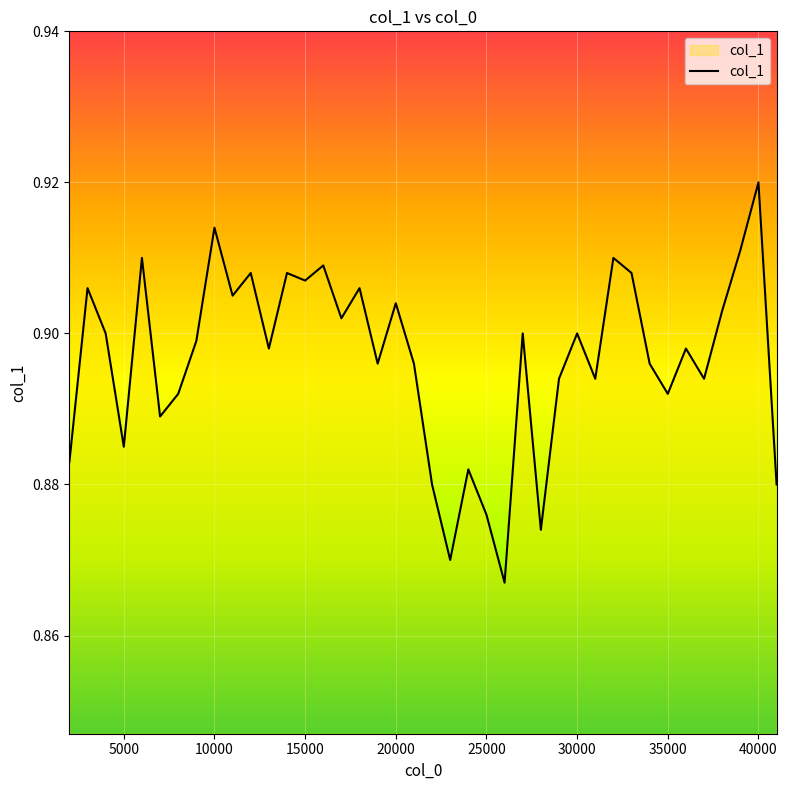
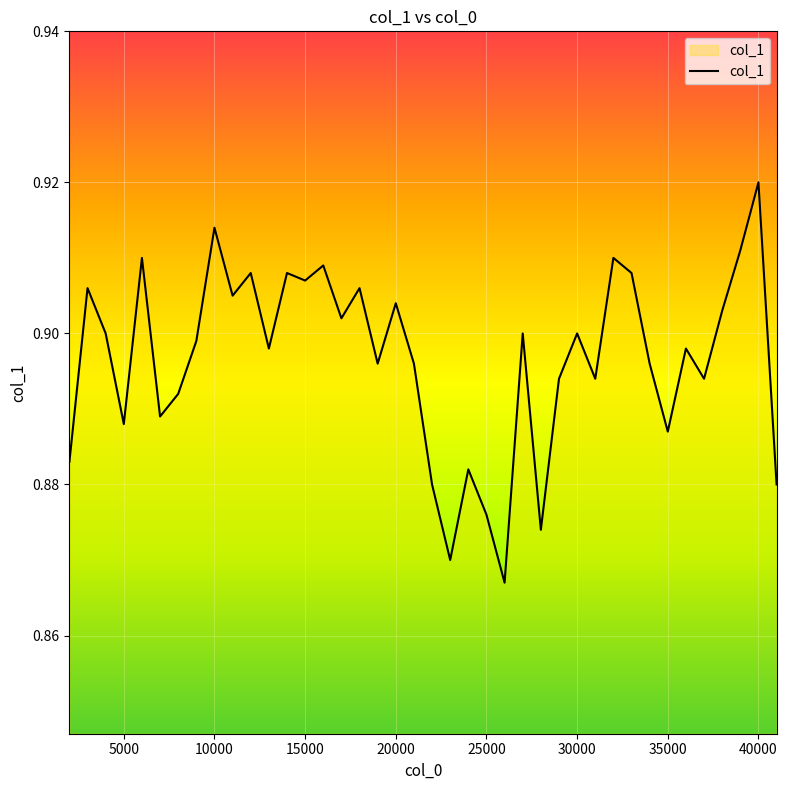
  {
-   "5000": 0.885,
+   "5000": 0.888,
    "10000": 0.914,
    "15000": 0.907,
    "20000": 0.904,
    "25000": 0.876,
    "30000": 0.900,
-   "35000": 0.892,
+   "35000": 0.887,
    "40000": 0.920
  }
